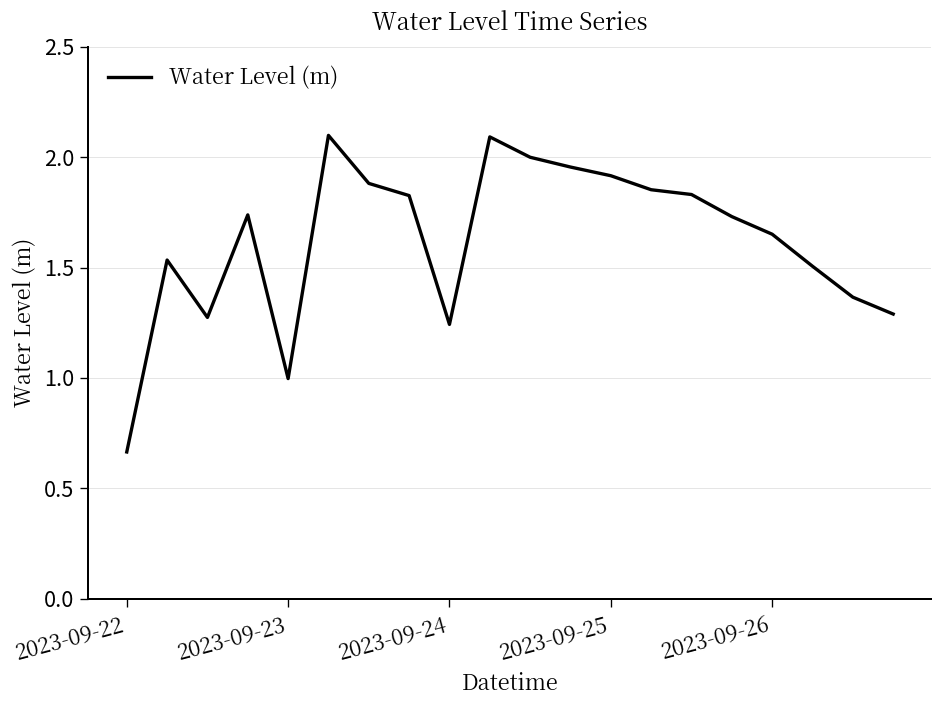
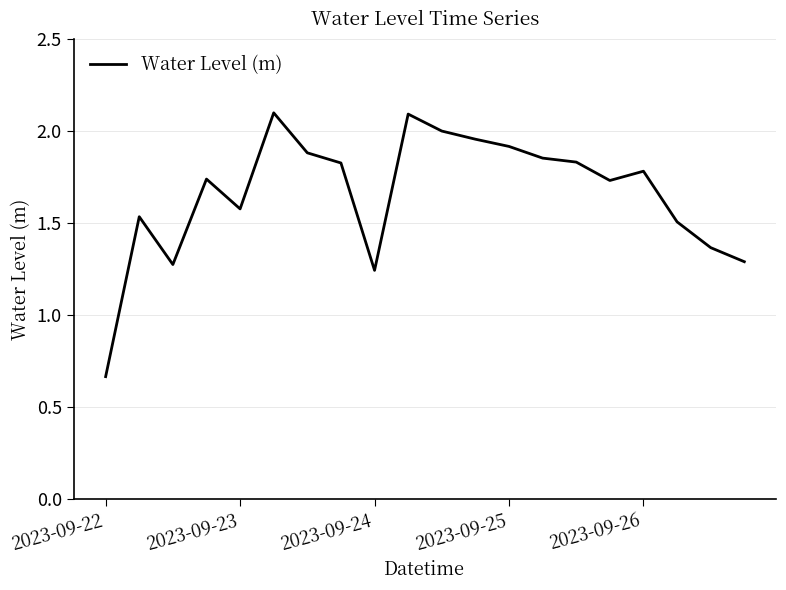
  {
    "2023-09-22": 0.66,
-   "2023-09-23": 1.00,
+   "2023-09-23": 1.58,
    "2023-09-24": 1.24,
    "2023-09-25": 1.92,
-   "2023-09-26": 1.65
+   "2023-09-26": 1.78
  }
